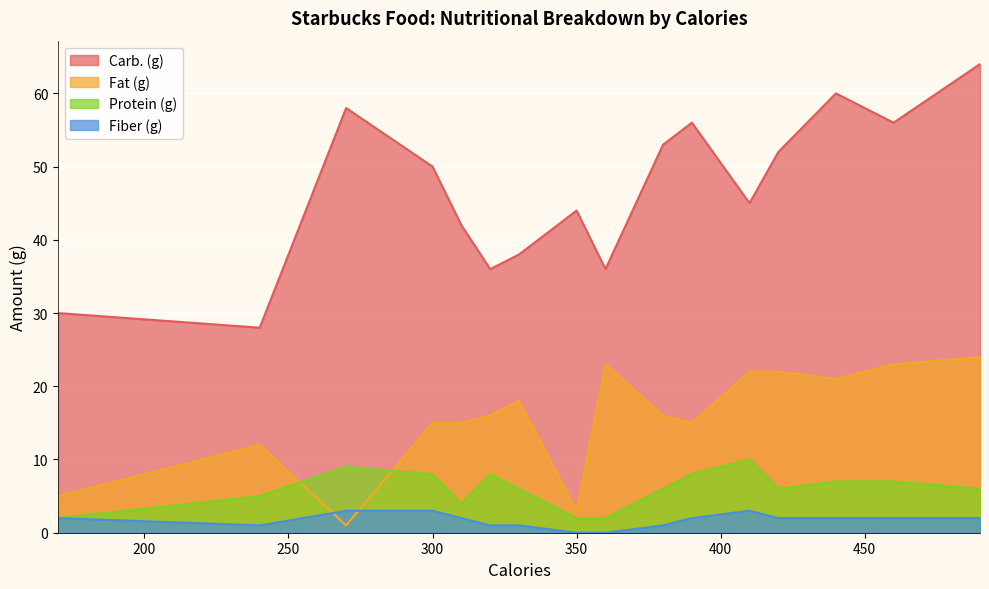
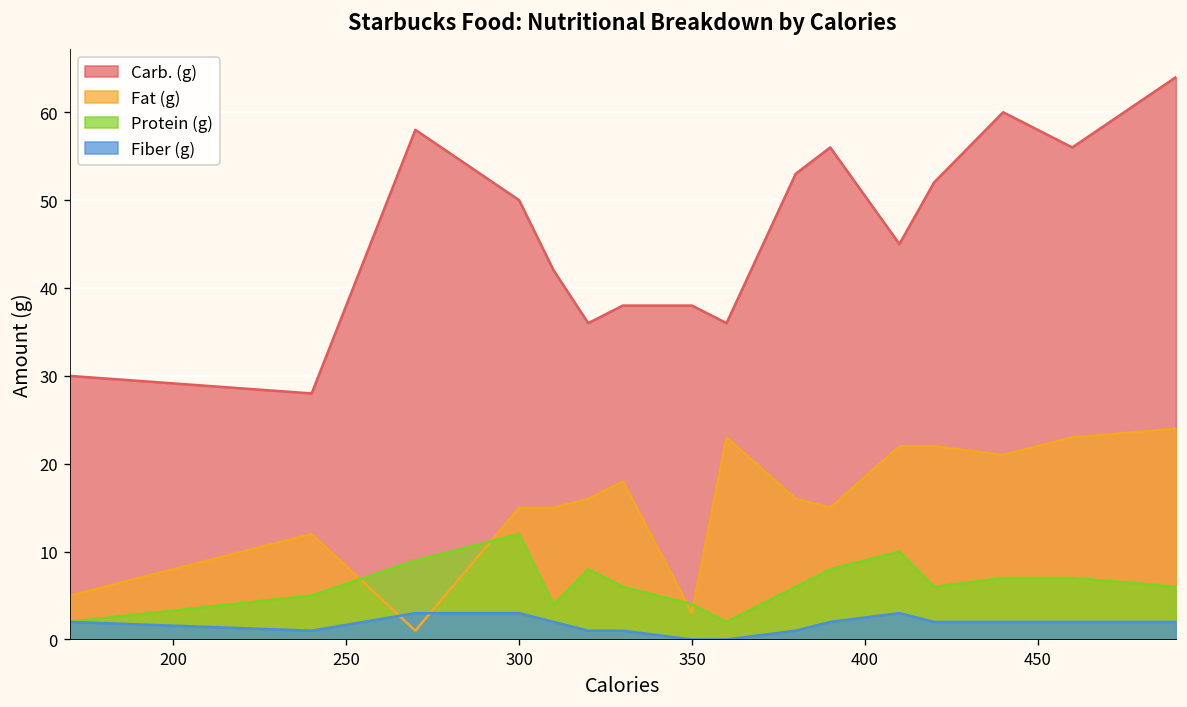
  {
    "Carb. (g)": {
      "300": 50,
-     "350": 44
+     "350": 38
    },
    "Fat (g)": {
      "300": 15,
      "350": 3
    },
    "Protein (g)": {
-     "300": 8,
-     "350": 2
+     "300": 12,
+     "350": 4
    },
    "Fiber (g)": {
      "300": 3,
      "350": 0
    }
  }
